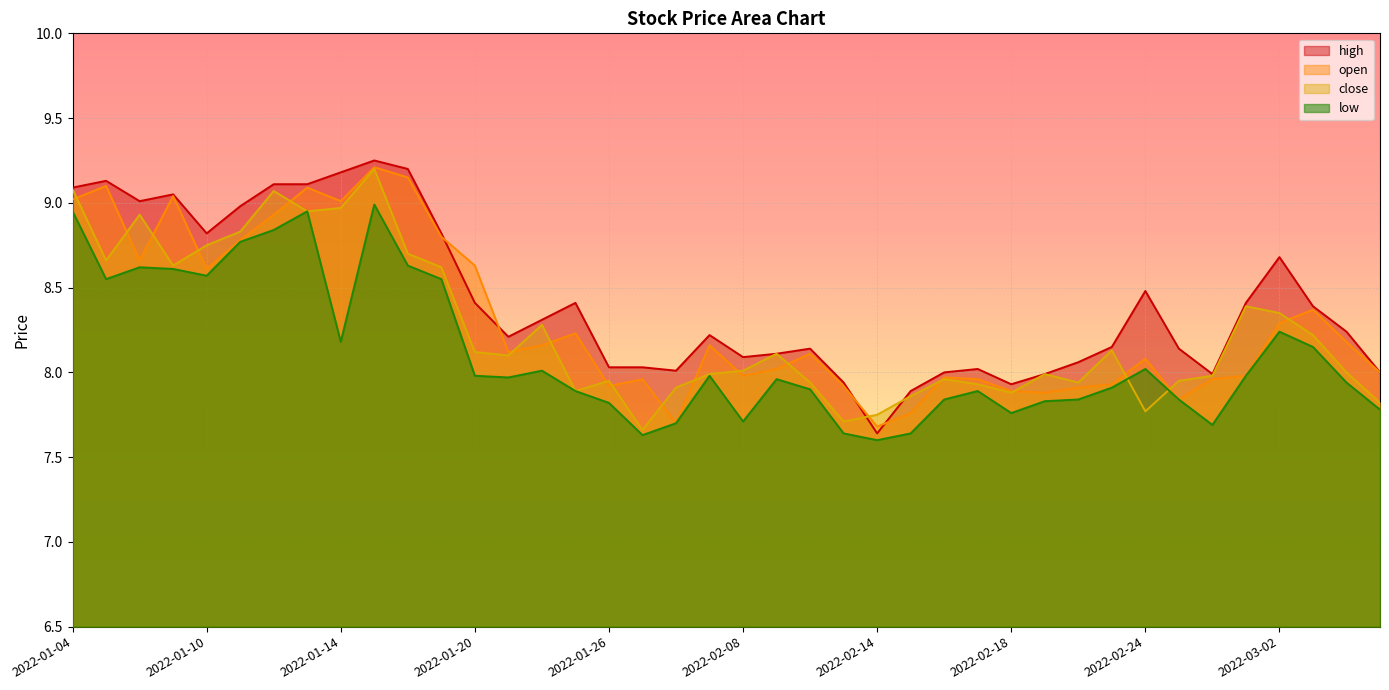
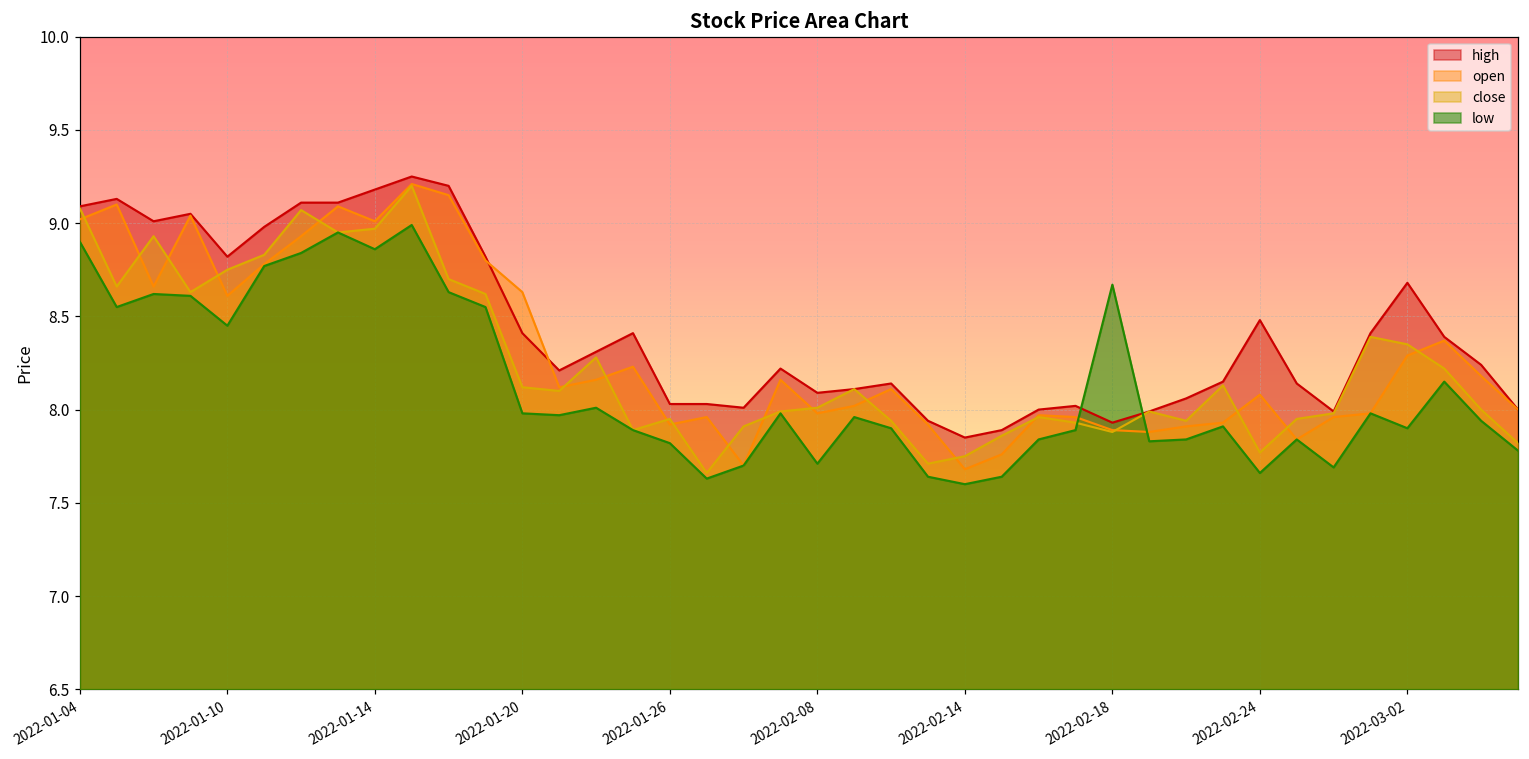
  {
    "high": {
      "2022-01-10": 8.82,
      "2022-01-14": 9.18,
      "2022-01-20": 8.41,
      "2022-01-26": 8.03,
      "2022-02-08": 8.09,
-     "2022-02-14": 7.64,
+     "2022-02-14": 7.85,
      "2022-02-18": 7.93,
      "2022-02-24": 8.48,
      "2022-03-02": 8.68
    },
    "low": {
-     "2022-01-04": 8.95,
-     "2022-01-10": 8.57,
-     "2022-01-14": 8.18,
+     "2022-01-04": 8.90,
+     "2022-01-10": 8.45,
+     "2022-01-14": 8.86,
      "2022-01-20": 7.98,
      "2022-01-26": 7.82,
      "2022-02-08": 7.71,
      "2022-02-14": 7.60,
-     "2022-02-18": 7.76,
-     "2022-02-24": 8.02,
-     "2022-03-02": 8.24
+     "2022-02-18": 8.67,
+     "2022-02-24": 7.66,
+     "2022-03-02": 7.90
    }
  }
